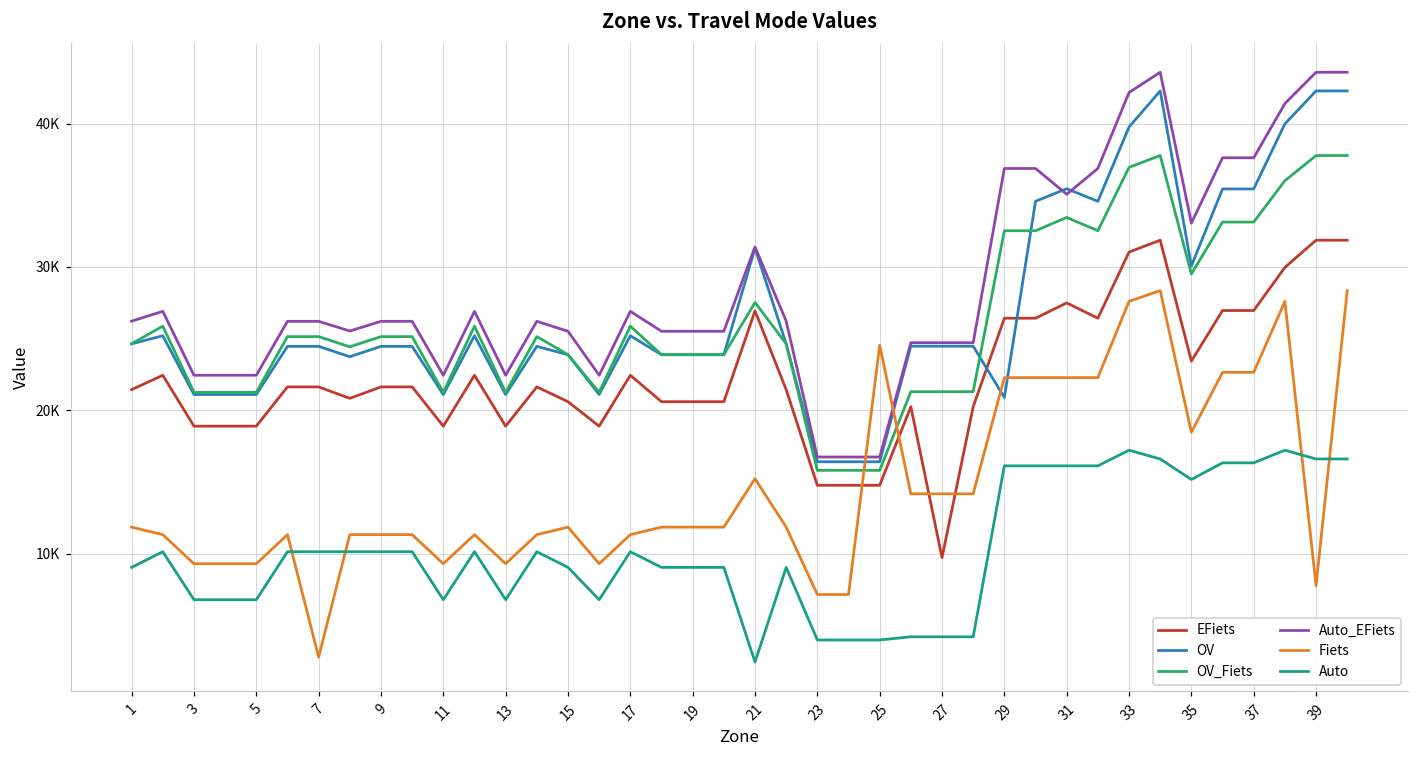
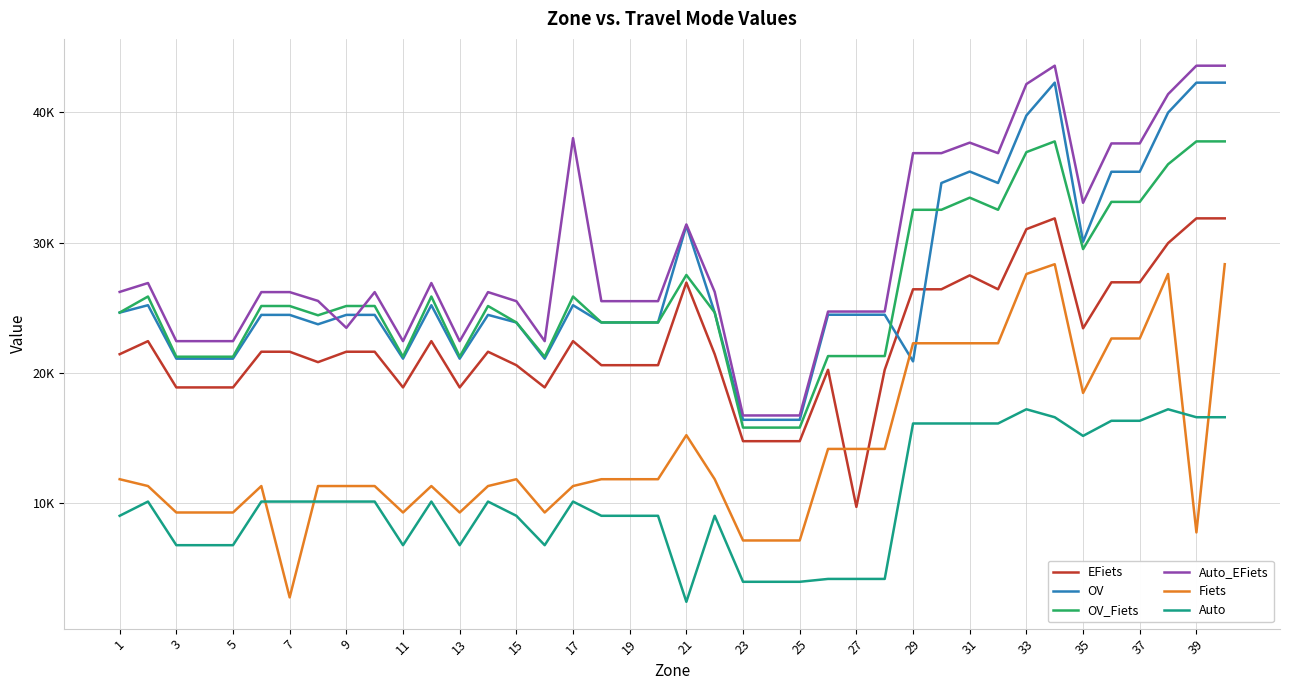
  {
    "EFiets": {
      "1": 21400,
      "3": 18900,
      "5": 18900,
      "7": 21600,
      "9": 21600,
      "11": 18900,
      "13": 18900,
      "15": 20600,
      "17": 22400,
      "19": 20600,
      "21": 26900,
      "23": 14800,
      "25": 14800,
      "27": 9700,
      "29": 26400,
      "31": 27500,
      "33": 31000,
      "35": 23400,
      "37": 27000,
      "39": 31900
    },
    "OV": {
      "7": 24500,
      "9": 24500,
      "17": 25200,
      "23": 16400,
      "25": 16400,
      "27": 24500,
      "29": 20900,
      "31": 35500,
      "33": 39800,
      "35": 30100,
      "37": 35400,
      "39": 42300
    },
    "Auto_EFiets": {
      "1": 26200,
      "3": 22400,
      "5": 22400,
      "7": 26200,
-     "9": 26200,
+     "9": 23500,
      "11": 22400,
      "13": 22400,
      "15": 25500,
-     "17": 26900,
+     "17": 38000,
      "19": 25500,
      "23": 16700,
      "25": 16700,
      "27": 24700,
      "29": 36900,
-     "31": 35100,
+     "31": 37700,
      "33": 42200,
      "35": 33100,
      "37": 37600,
      "39": 43600
    },
    "Fiets": {
      "1": 11800,
      "3": 9300,
      "5": 9300,
      "7": 2800,
      "9": 11300,
      "11": 9300,
      "13": 9300,
      "15": 11800,
      "17": 11300,
      "19": 11800,
      "21": 15200,
      "23": 7100,
-     "25": 24500,
+     "25": 7100,
      "27": 14200,
      "29": 22300,
      "31": 22300,
      "33": 27600,
      "35": 18500,
      "37": 22600,
      "39": 7800
    }
  }
